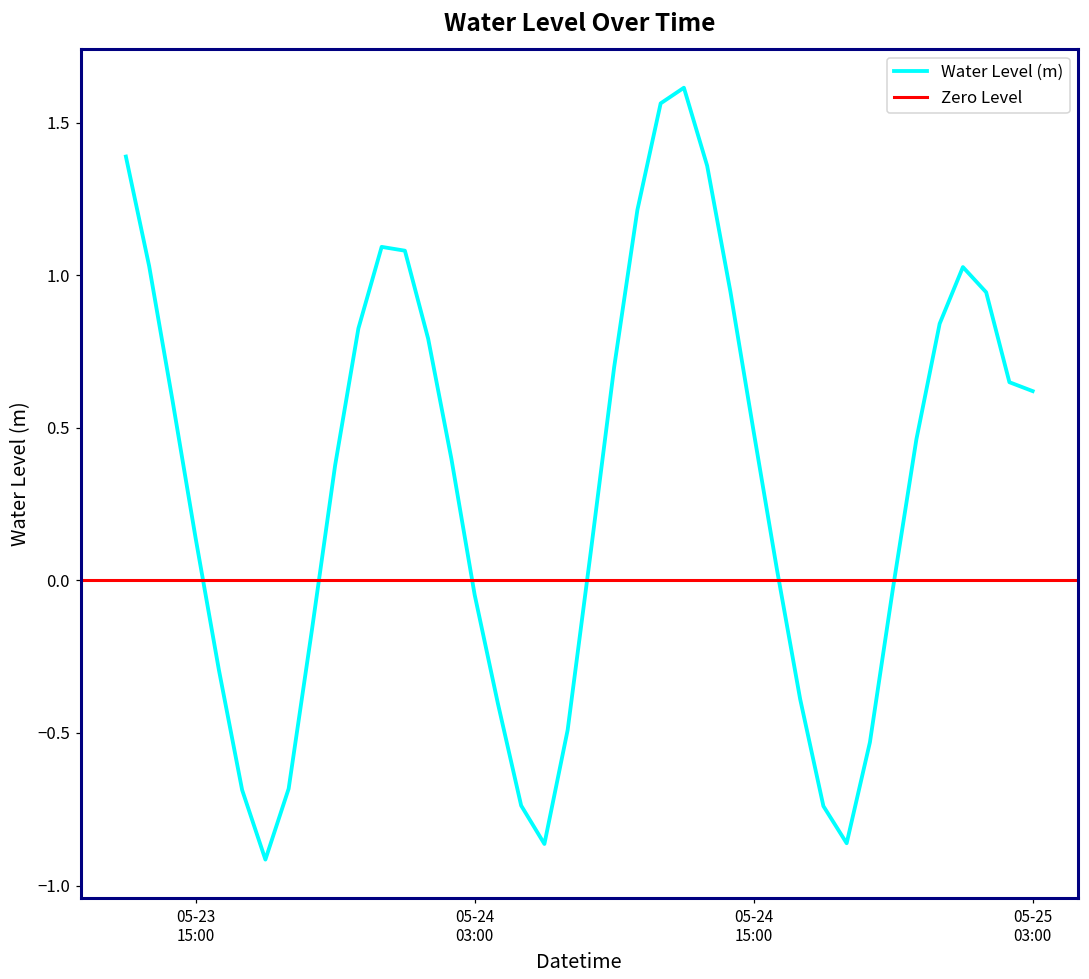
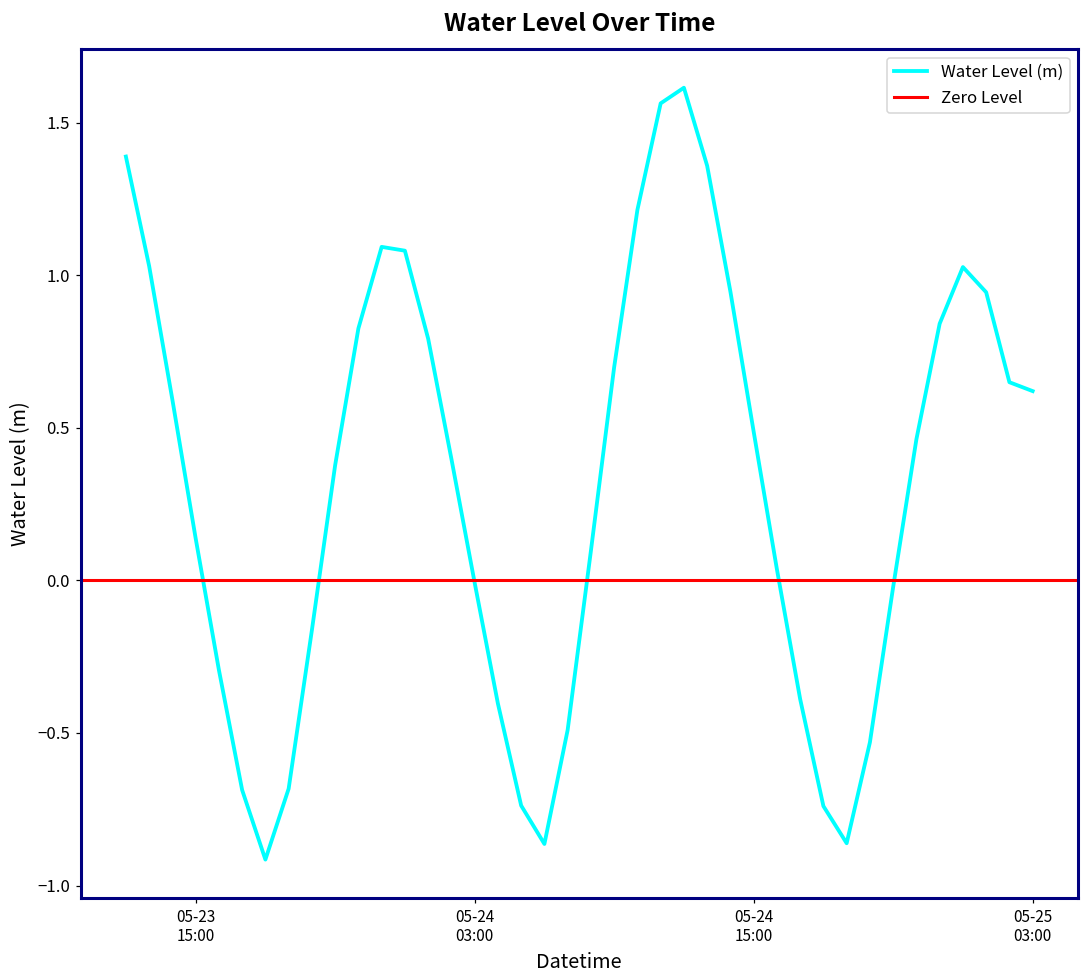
  {
    "05-23 15:00": 0.14,
-   "05-24 03:00": -0.05,
+   "05-24 03:00": -0.01,
    "05-24 15:00": 0.49,
    "05-25 03:00": 0.62
  }
